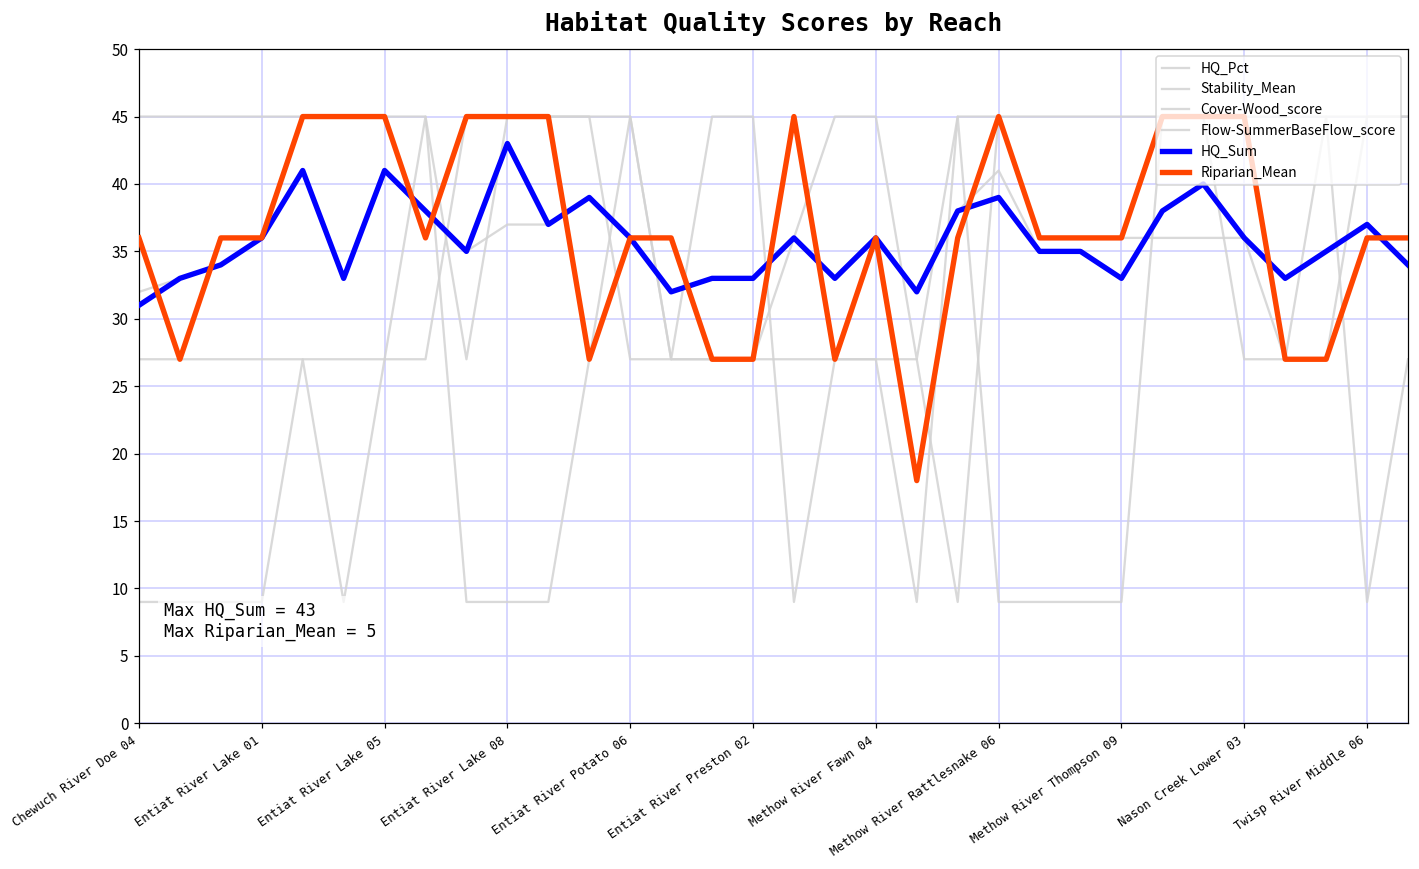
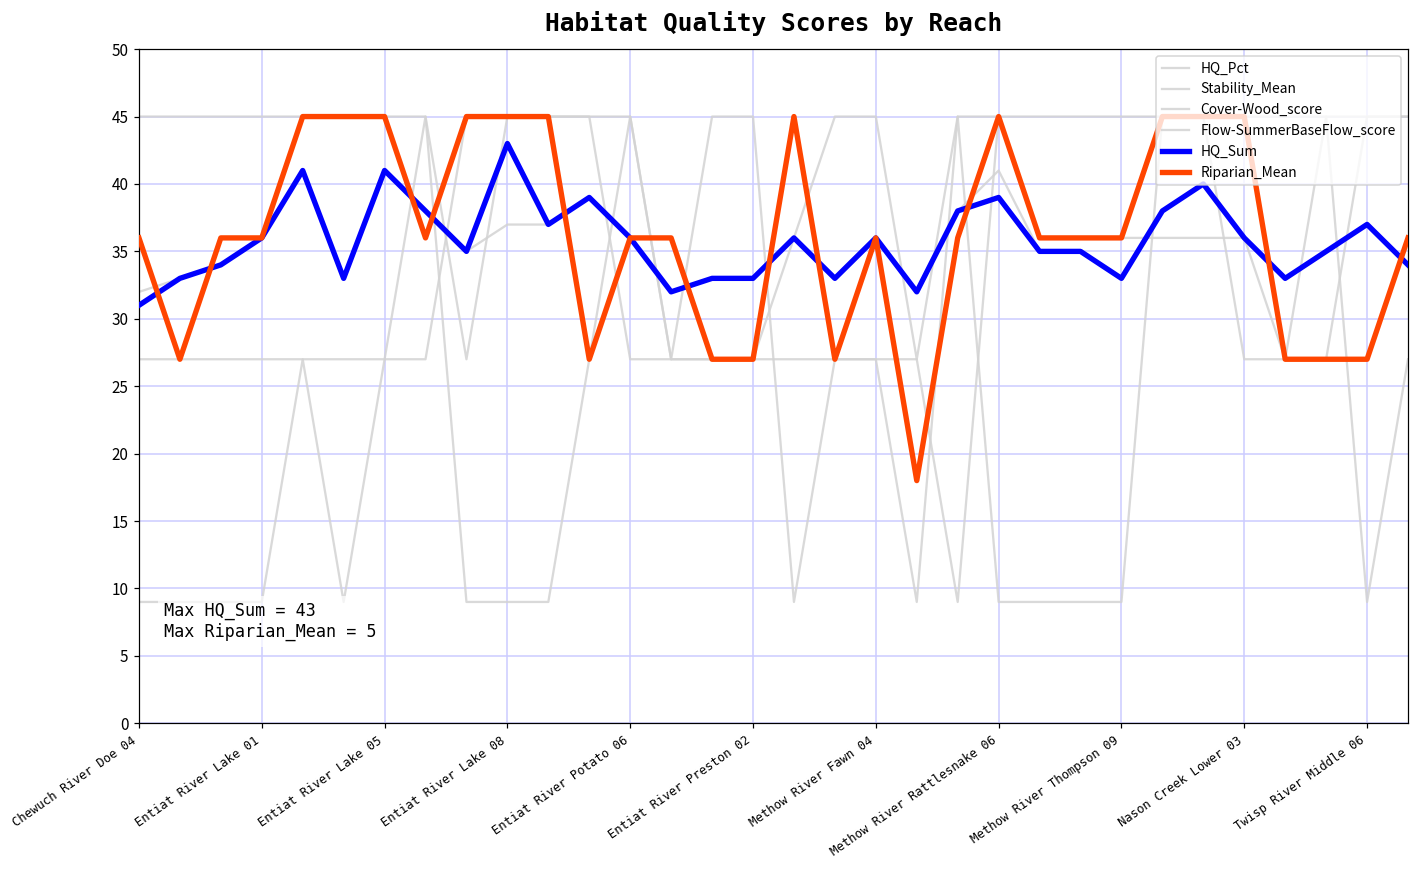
  {
    "HQ_Sum": {
      "Chewuch River Doe 04": 31.0,
      "Entiat River Lake 08": 43.0,
      "Methow River Rattlesnake 06": 39.0
    },
    "Riparian_Mean": {
      "Chewuch River Doe 04": 36.0,
-     "Twisp River Middle 06": 36.0
+     "Twisp River Middle 06": 27.0
    }
  }
